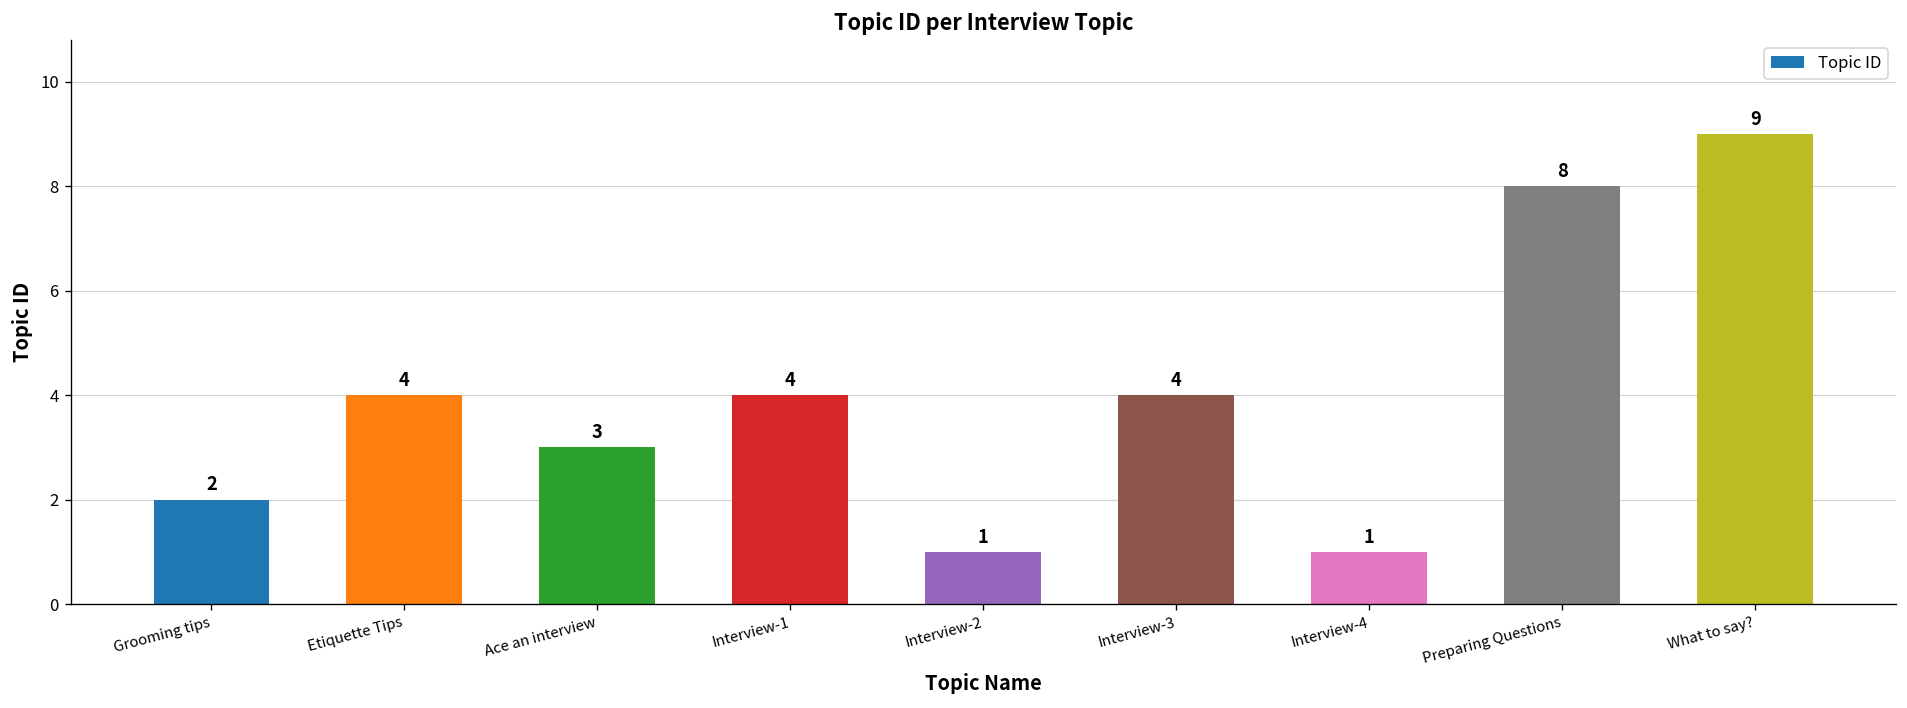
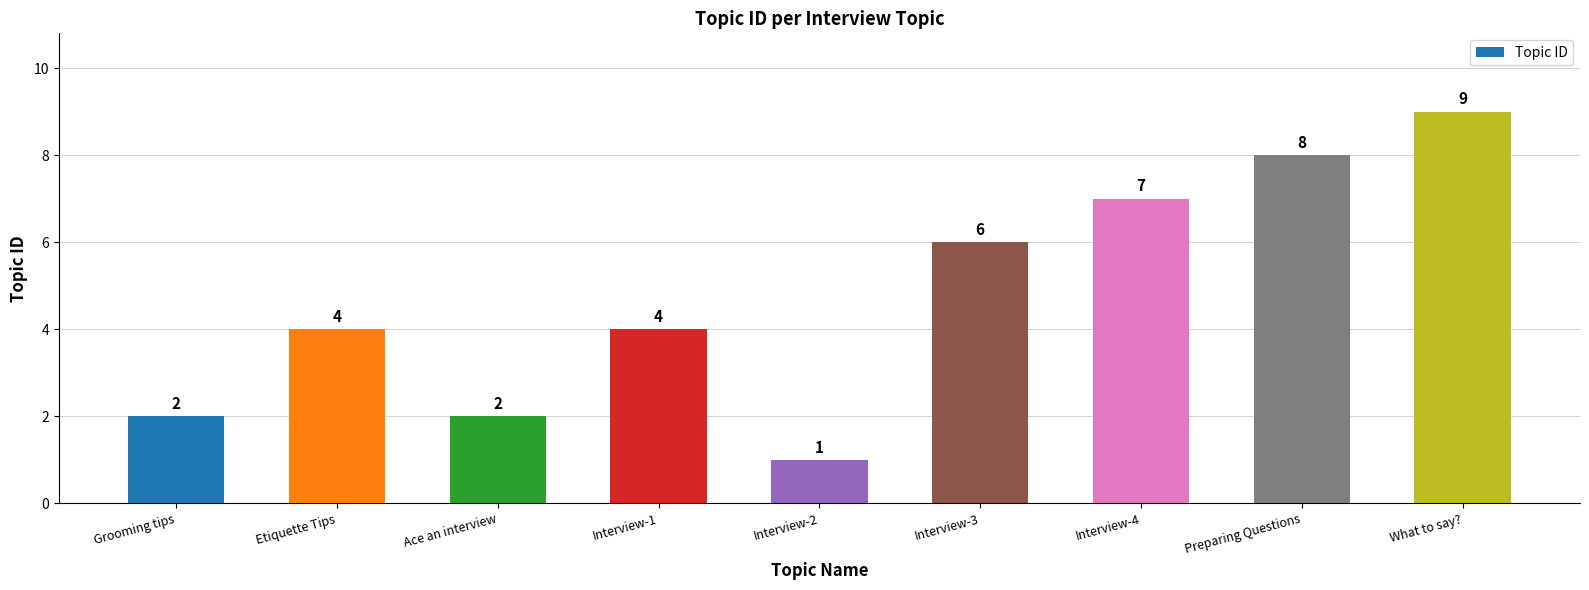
  {
    "Grooming tips": 2,
    "Etiquette Tips": 4,
-   "Ace an interview": 3,
+   "Ace an interview": 2,
    "Interview-1": 4,
    "Interview-2": 1,
-   "Interview-3": 4,
-   "Interview-4": 1,
+   "Interview-3": 6,
+   "Interview-4": 7,
    "Preparing Questions": 8,
    "What to say?": 9
  }
